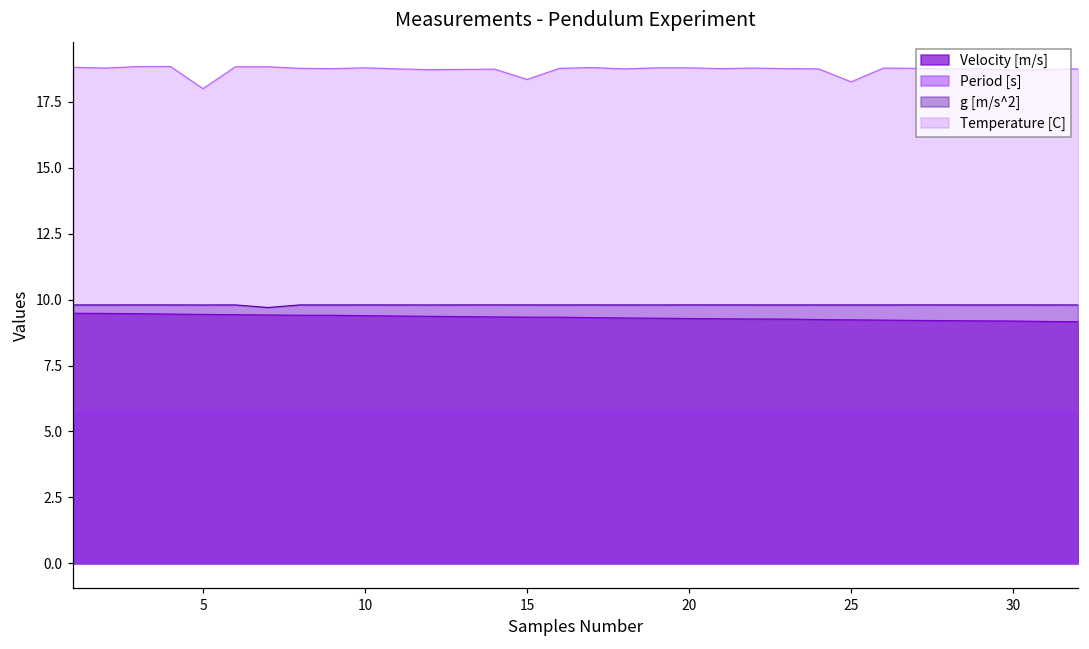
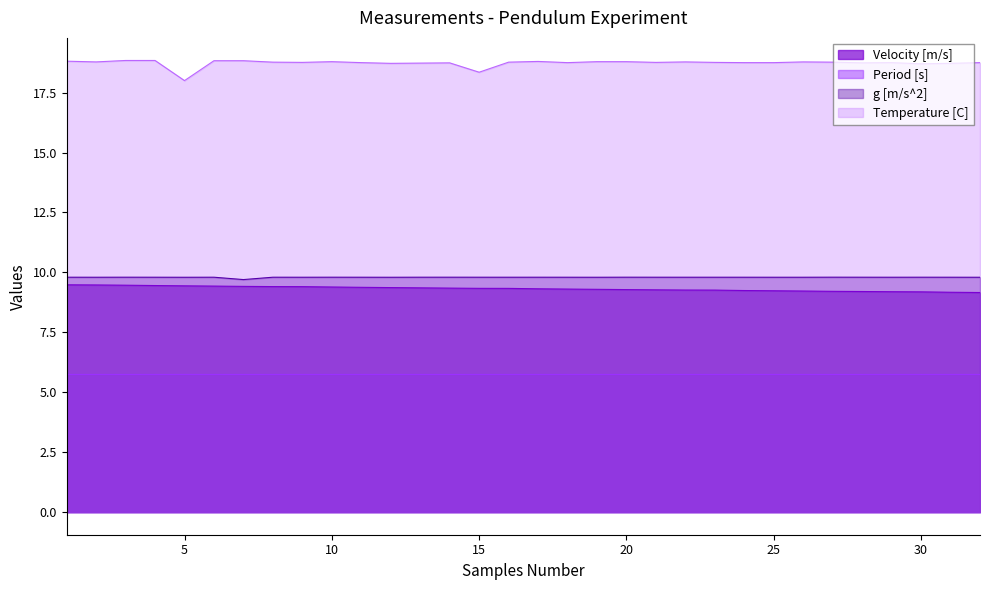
  {
    "Temperature [C]": {
      "5": 18.0,
      "10": 18.8,
      "15": 18.4,
      "20": 18.8,
-     "25": 18.3
+     "25": 18.8
    }
  }
